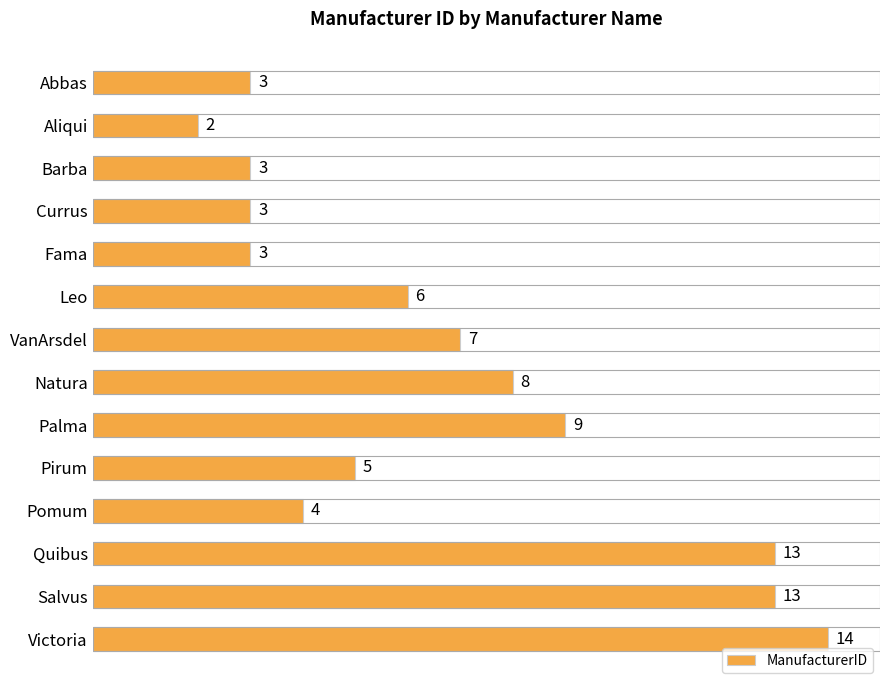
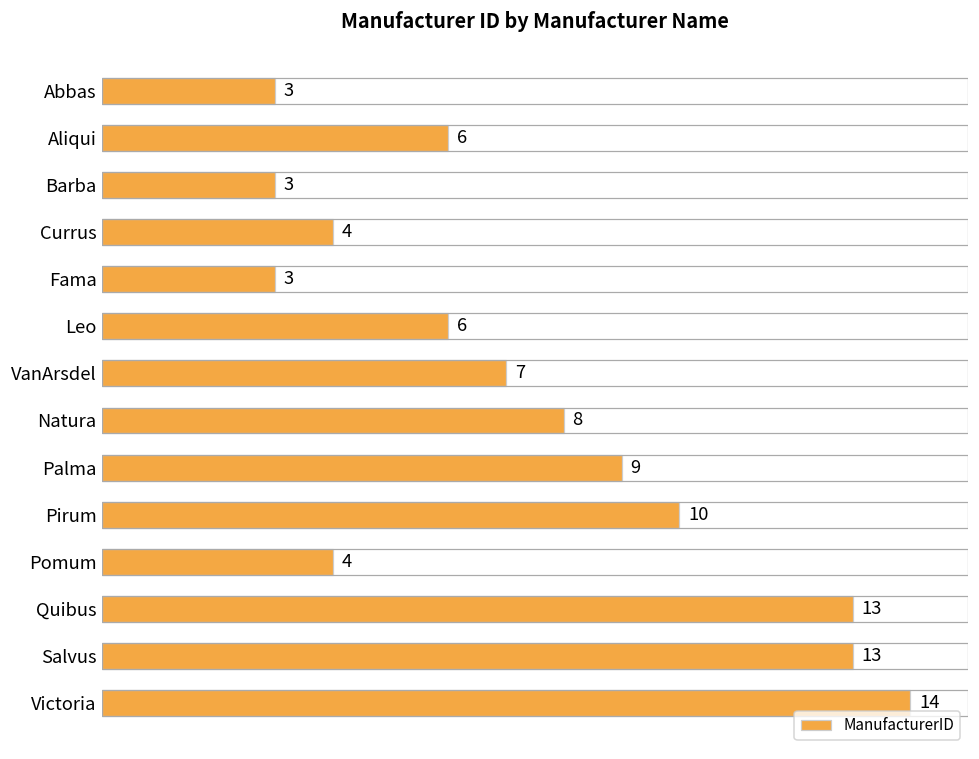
  {
    "Abbas": 3,
-   "Aliqui": 2,
+   "Aliqui": 6,
    "Barba": 3,
-   "Currus": 3,
+   "Currus": 4,
    "Fama": 3,
    "Leo": 6,
    "VanArsdel": 7,
    "Natura": 8,
    "Palma": 9,
-   "Pirum": 5,
+   "Pirum": 10,
    "Pomum": 4,
    "Quibus": 13,
    "Salvus": 13,
    "Victoria": 14
  }
